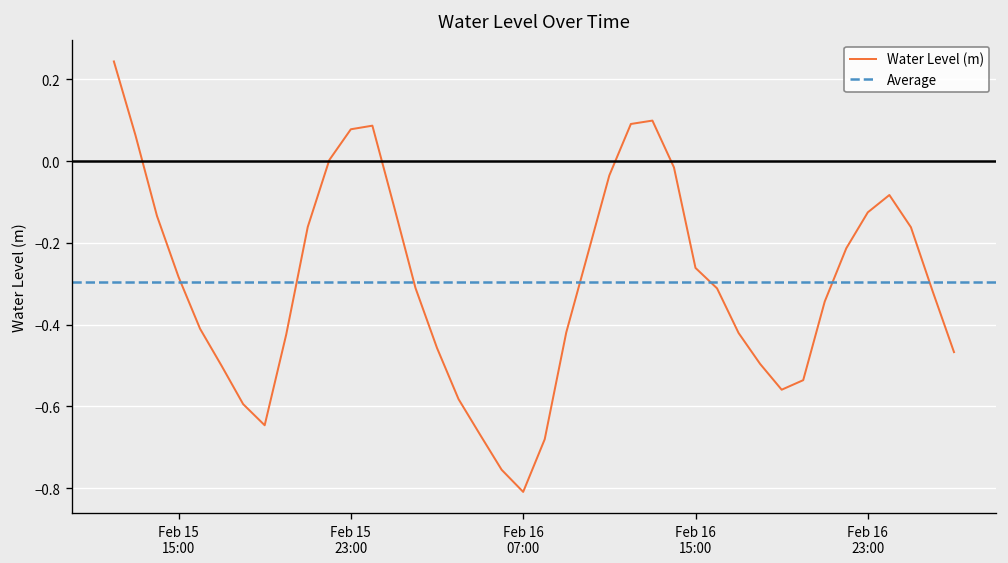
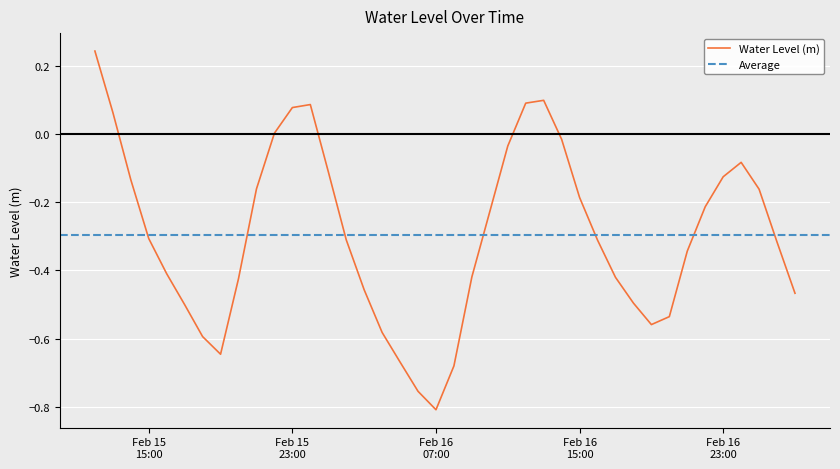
  {
-   "Feb 15 15:00": -0.28,
+   "Feb 15 15:00": -0.31,
    "Feb 15 23:00": 0.08,
    "Feb 16 07:00": -0.81,
-   "Feb 16 15:00": -0.26,
+   "Feb 16 15:00": -0.19,
    "Feb 16 23:00": -0.13
  }
